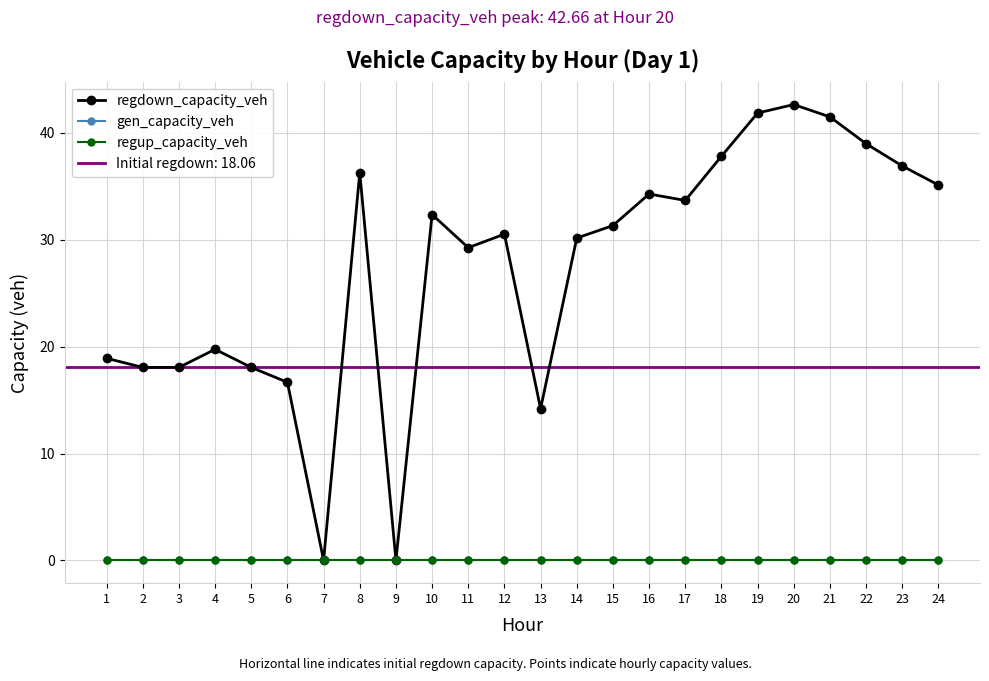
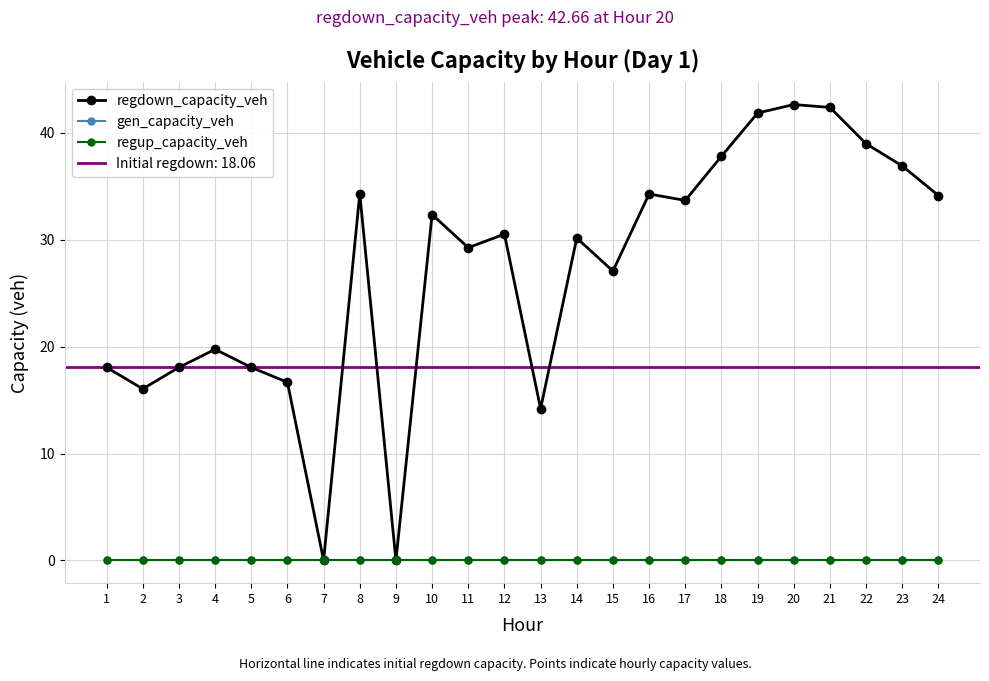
  {
    "regdown_capacity_veh": {
-     "1": 18.9,
-     "2": 18.1,
+     "1": 18.1,
+     "2": 16.1,
      "3": 18.1,
      "4": 19.8,
      "5": 18.1,
      "6": 16.7,
-     "8": 36.3,
+     "8": 34.3,
      "10": 32.4,
      "11": 29.3,
      "12": 30.5,
      "13": 14.2,
      "14": 30.2,
-     "15": 31.3,
+     "15": 27.1,
      "16": 34.3,
      "17": 33.7,
      "18": 37.8,
      "19": 41.9,
      "20": 42.7,
-     "21": 41.5,
+     "21": 42.4,
      "22": 39.0,
      "23": 36.9,
-     "24": 35.1
+     "24": 34.1
    },
    "regup_capacity_veh": {
      "1": 0.0,
      "2": 0.0,
      "3": 0.0,
      "4": 0.0,
      "5": 0.0,
      "6": 0.0,
      "8": 0.0,
      "10": 0.0,
      "11": 0.0,
      "12": 0.0,
      "13": 0.0,
      "14": 0.0,
      "15": 0.0,
      "16": 0.0,
      "17": 0.0,
      "18": 0.0,
      "19": 0.0,
      "20": 0.0,
      "21": 0.0,
      "22": 0.0,
      "23": 0.0,
      "24": 0.0
    }
  }
